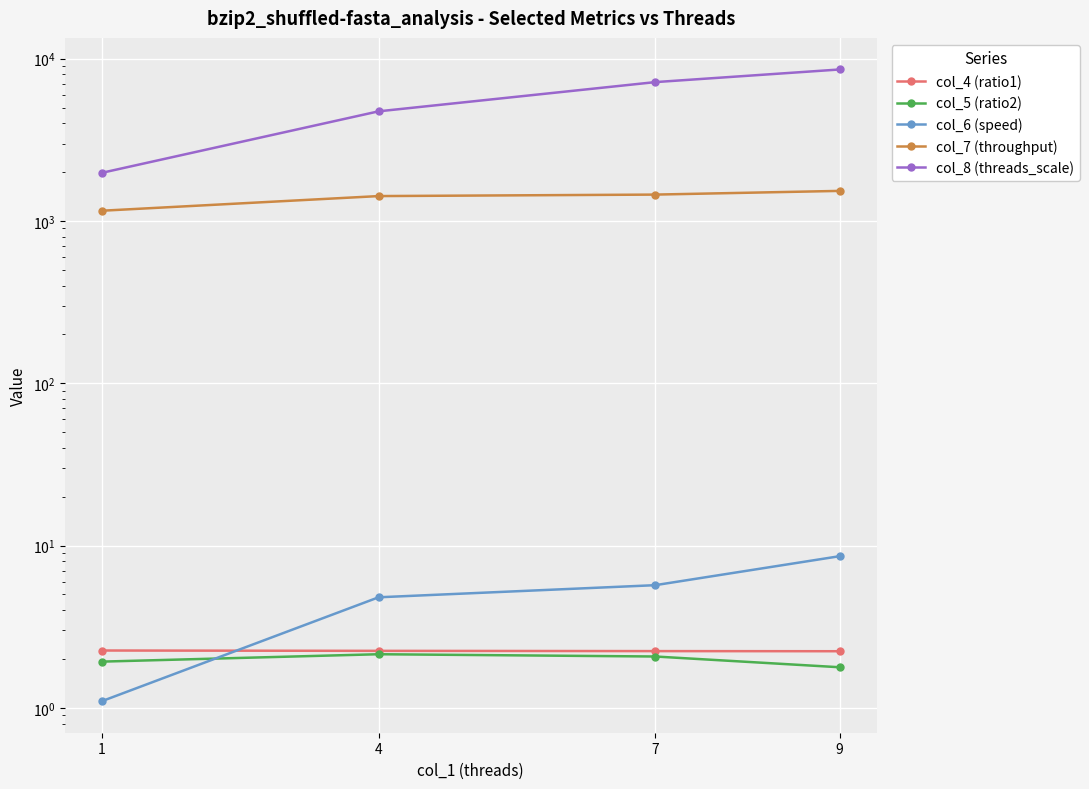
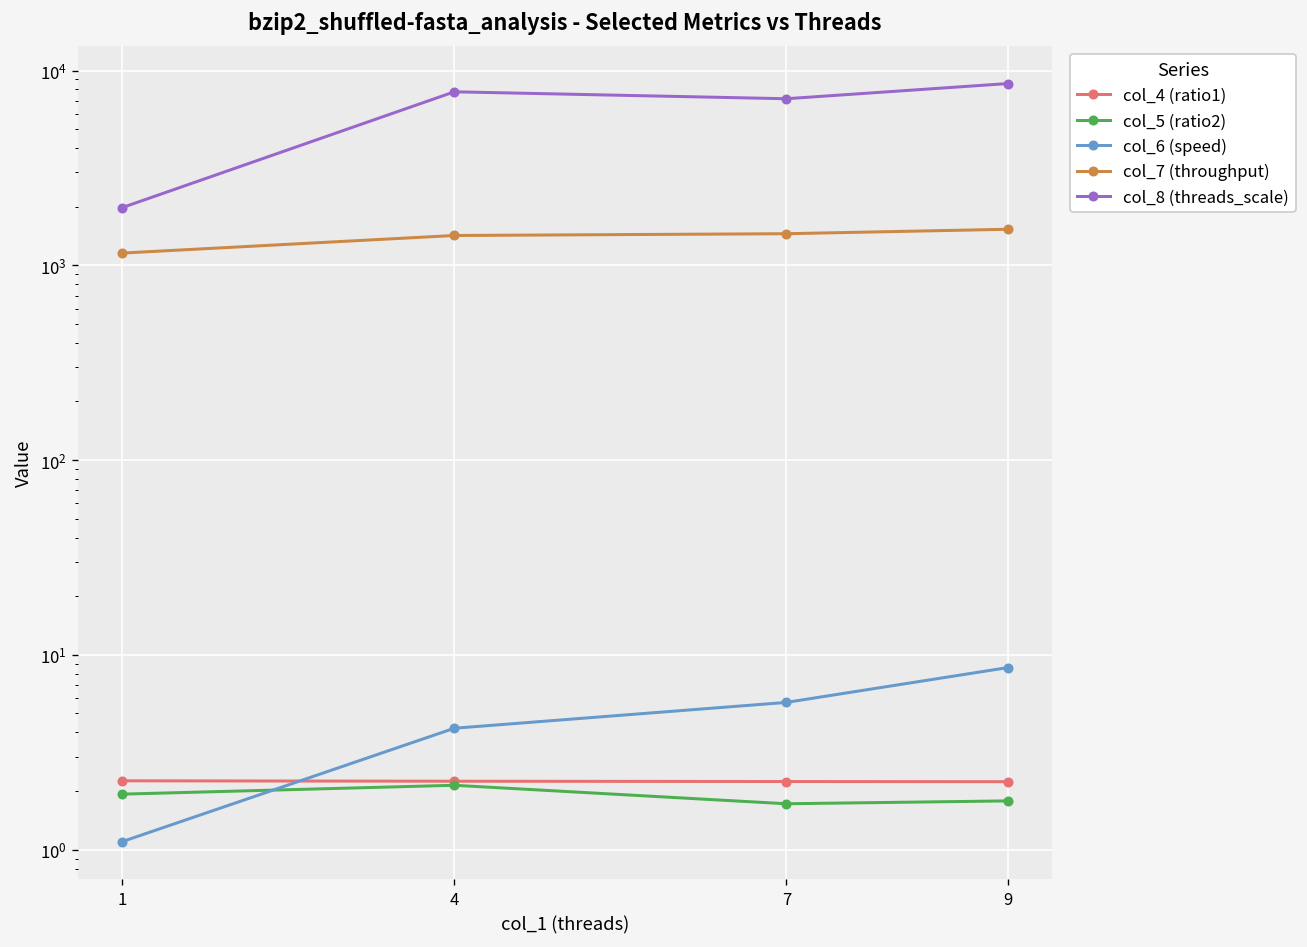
  {
    "col_5 (ratio2)": {
      "1": 1.9,
      "4": 2.1,
-     "7": 2.1,
+     "7": 1.7,
      "9": 1.8
    },
    "col_6 (speed)": {
      "1": 1.1,
-     "4": 4.8,
+     "4": 4.2,
      "7": 5.7,
      "9": 9
    },
    "col_8 (threads_scale)": {
      "1": 2000,
-     "4": 4700,
+     "4": 8000,
      "7": 7000,
      "9": 9000
    }
  }
